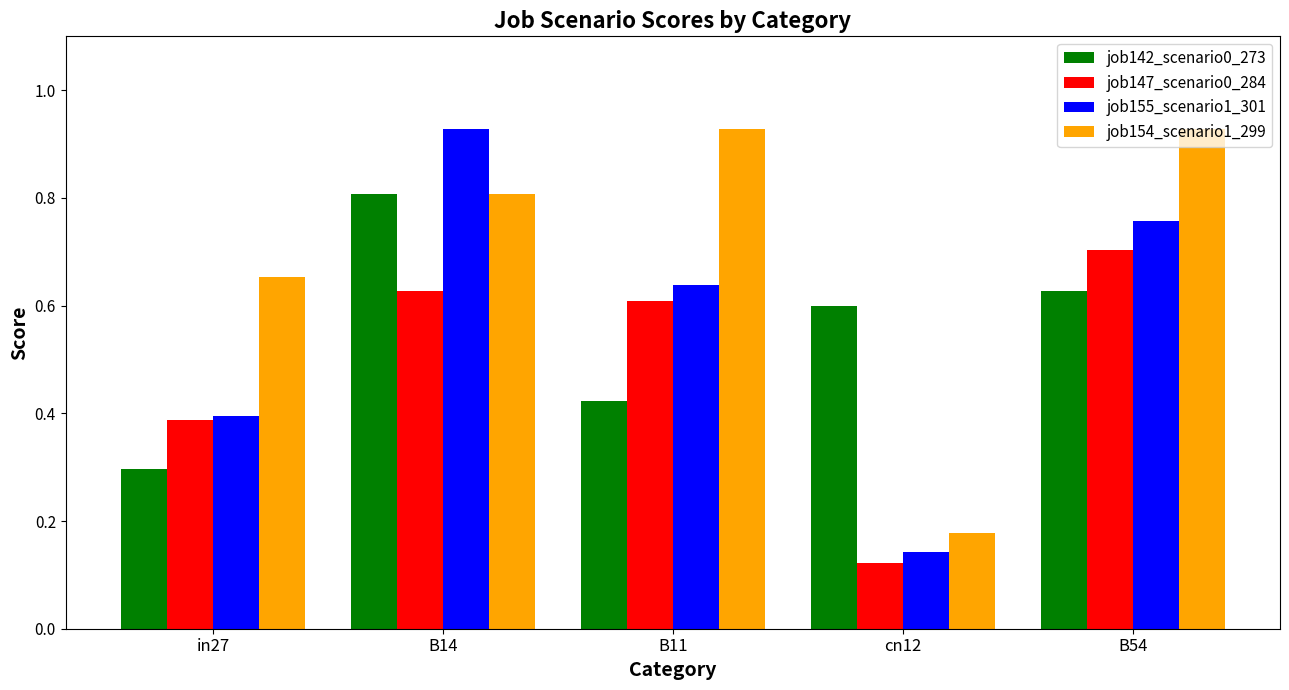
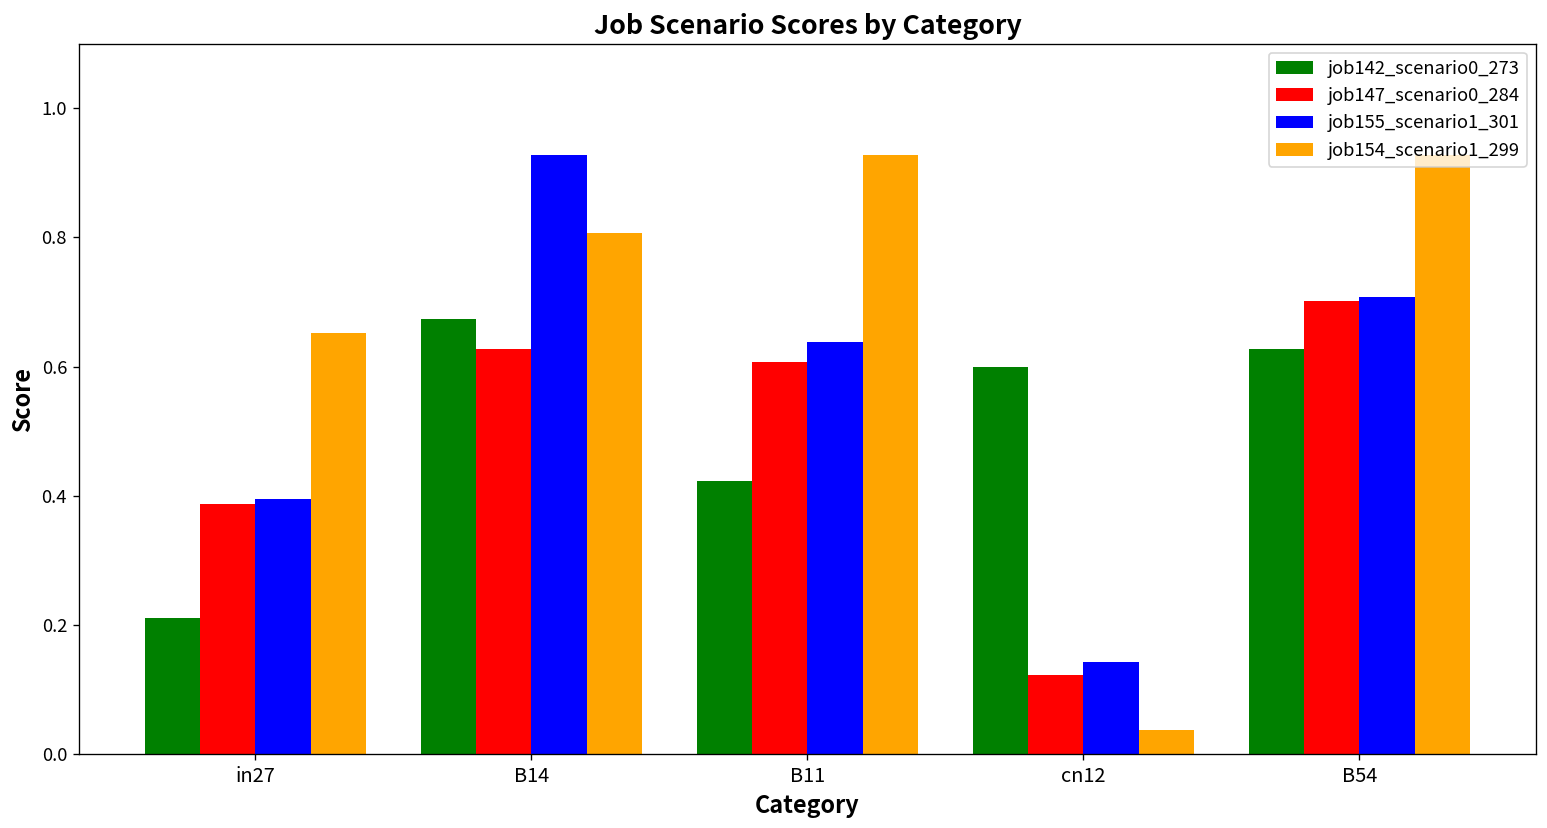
  {
    "job142_scenario0_273": {
-     "in27": 0.30,
-     "B14": 0.81,
+     "in27": 0.21,
+     "B14": 0.67,
      "B11": 0.42,
      "cn12": 0.60,
      "B54": 0.63
    },
    "job147_scenario0_284": {
      "in27": 0.39,
      "B14": 0.63,
      "B11": 0.61,
      "cn12": 0.12,
      "B54": 0.70
    },
    "job155_scenario1_301": {
      "in27": 0.39,
      "B14": 0.93,
      "B11": 0.64,
      "cn12": 0.14,
-     "B54": 0.76
+     "B54": 0.71
    },
    "job154_scenario1_299": {
      "in27": 0.65,
      "B14": 0.81,
      "B11": 0.93,
-     "cn12": 0.18
+     "cn12": 0.04
    }
  }
